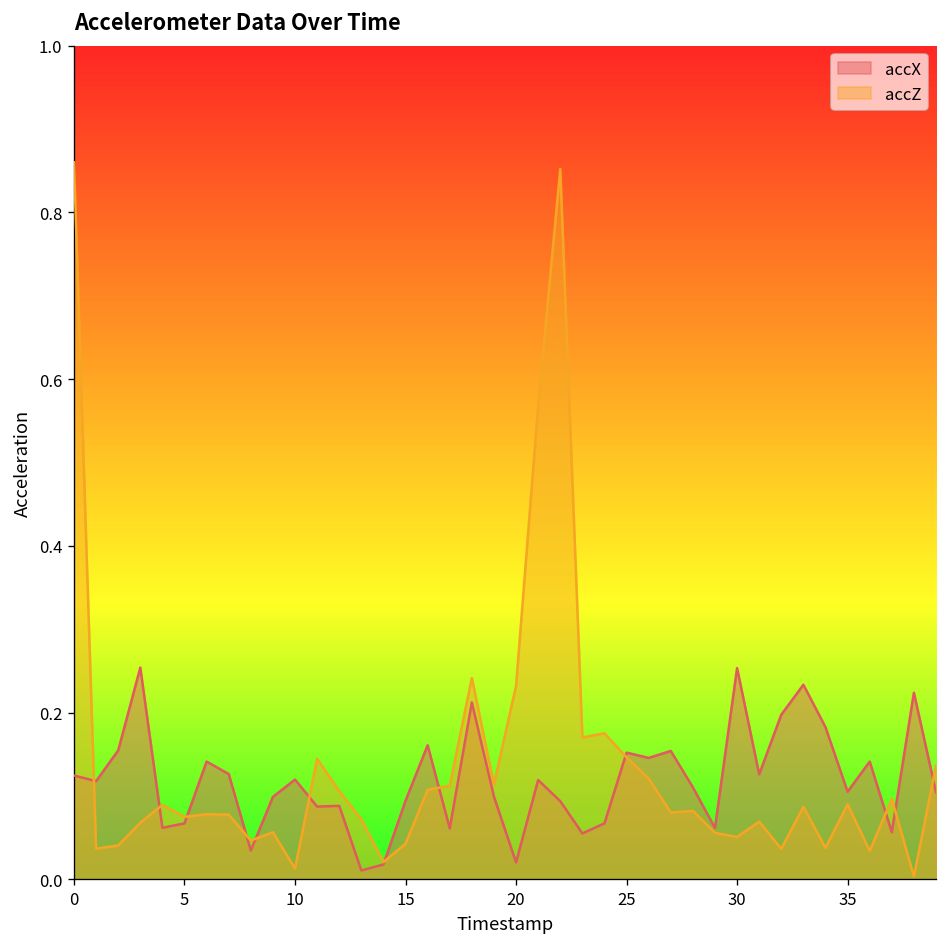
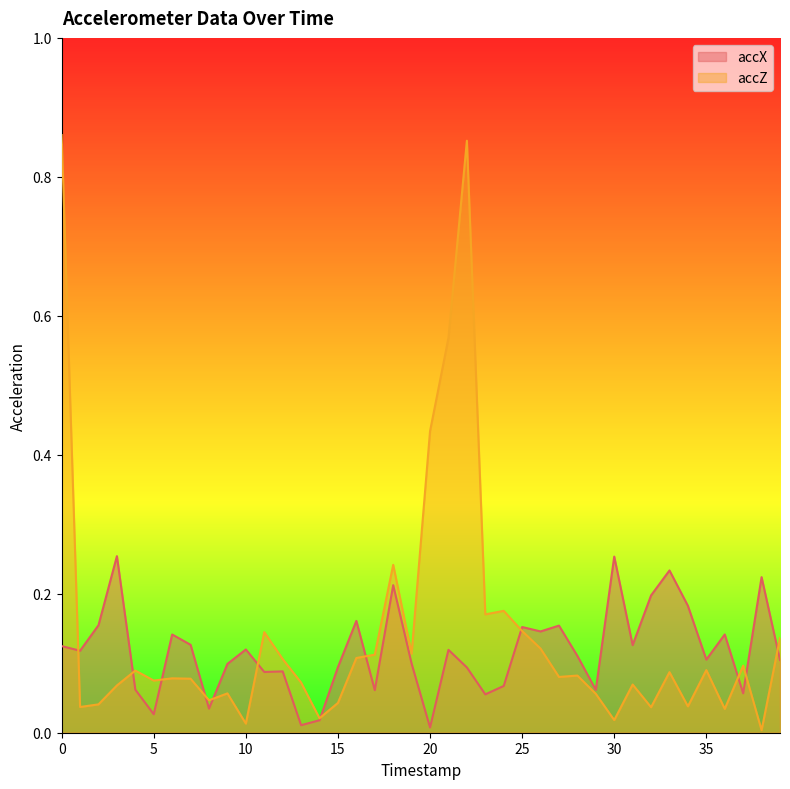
  {
    "accX": {
      "0": 0.12,
-     "5": 0.07,
+     "5": 0.03,
      "10": 0.12,
      "15": 0.09,
-     "20": 0.02,
+     "20": 0.01,
      "25": 0.15,
      "30": 0.25,
      "35": 0.11
    },
    "accZ": {
      "0": 0.86,
      "5": 0.08,
      "10": 0.01,
      "15": 0.04,
-     "20": 0.23,
+     "20": 0.43,
      "25": 0.15,
-     "30": 0.05,
+     "30": 0.02,
      "35": 0.09
    }
  }
